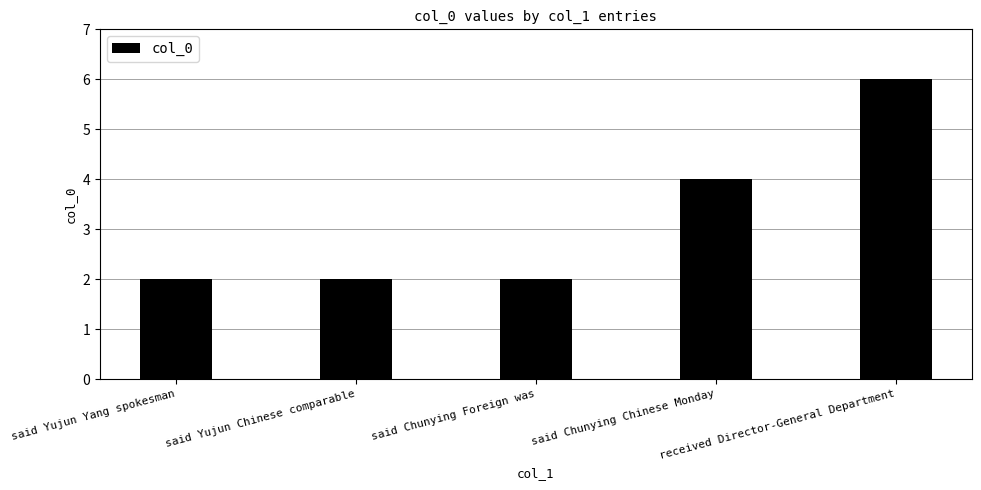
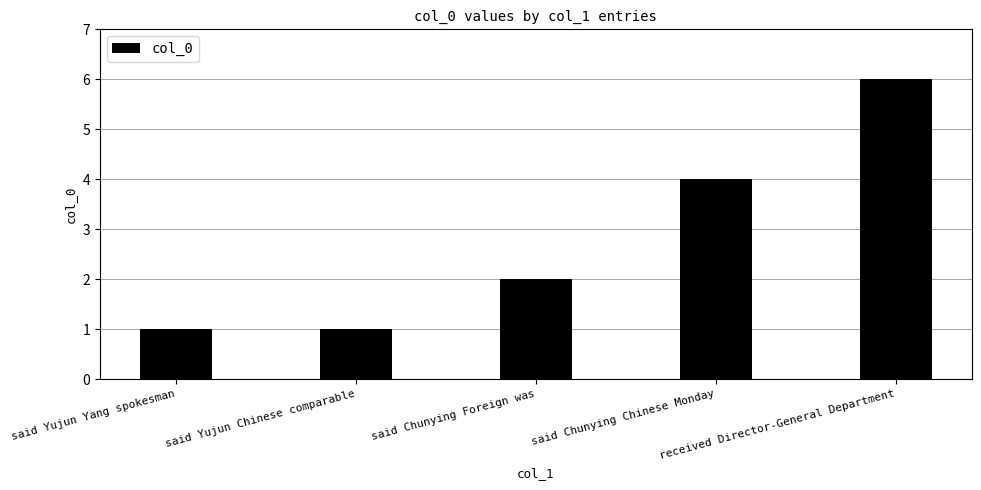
  {
-   "said Yujun Yang spokesman": 2,
-   "said Yujun Chinese comparable": 2,
+   "said Yujun Yang spokesman": 1,
+   "said Yujun Chinese comparable": 1,
    "said Chunying Foreign was": 2,
    "said Chunying Chinese Monday": 4,
    "received Director-General Department": 6
  }
